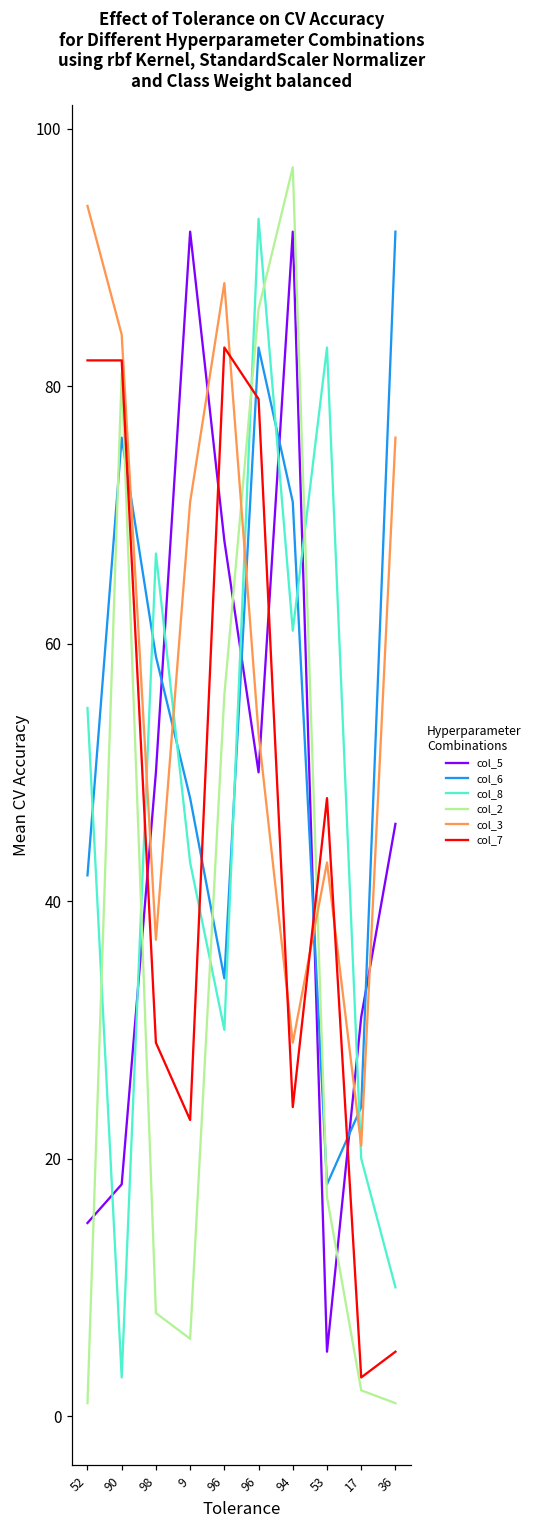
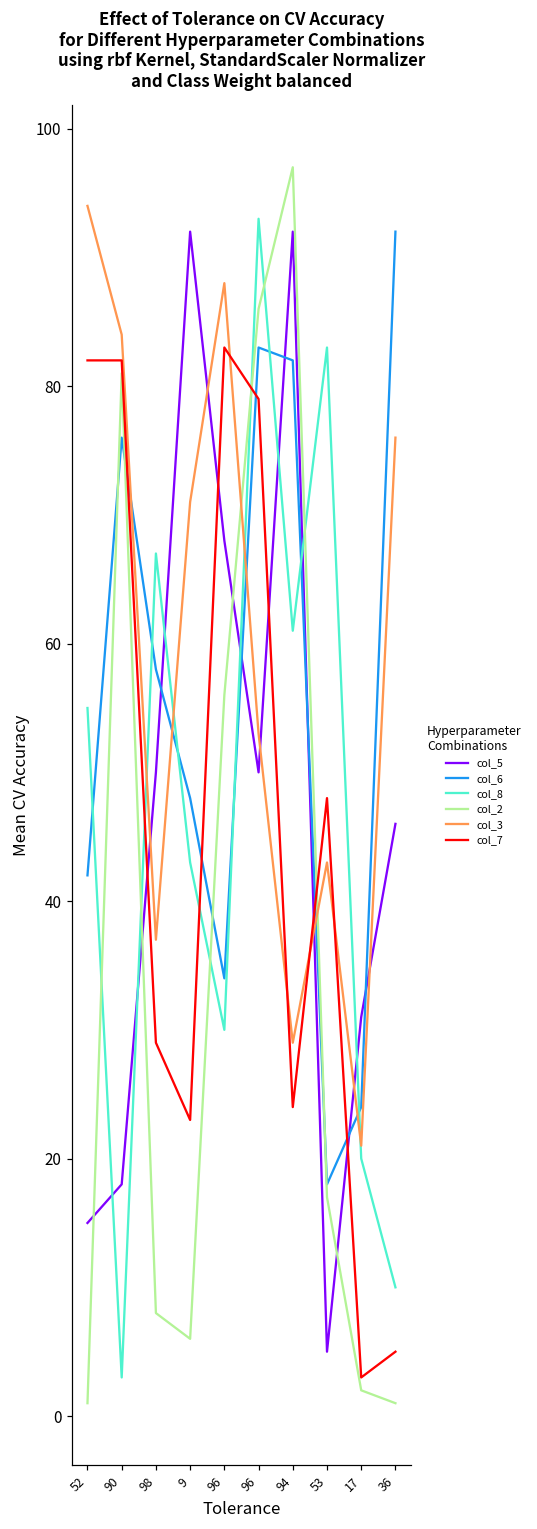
  {
    "col_5": {
      "52": 15,
      "90": 18,
      "98": 50,
      "9": 92,
      "94": 92,
      "53": 5,
      "17": 31,
      "36": 46
    },
    "col_6": {
      "52": 42,
      "90": 76,
-     "98": 59,
+     "98": 58,
      "9": 48,
-     "94": 71,
+     "94": 82,
      "53": 18,
      "17": 24,
      "36": 92
    },
    "col_8": {
      "52": 55,
      "90": 3,
      "98": 67,
      "9": 43,
      "94": 61,
      "53": 83,
      "17": 20,
      "36": 10
    },
    "col_2": {
      "52": 1,
      "90": 81,
      "98": 8,
      "9": 6,
      "94": 97,
      "53": 17,
      "17": 2,
      "36": 1
    },
    "col_3": {
      "52": 94,
      "90": 84,
      "98": 37,
      "9": 71,
      "94": 29,
      "53": 43,
      "17": 21,
      "36": 76
    },
    "col_7": {
      "52": 82,
      "90": 82,
      "98": 29,
      "9": 23,
      "94": 24,
      "53": 48,
      "17": 3,
      "36": 5
    }
  }
